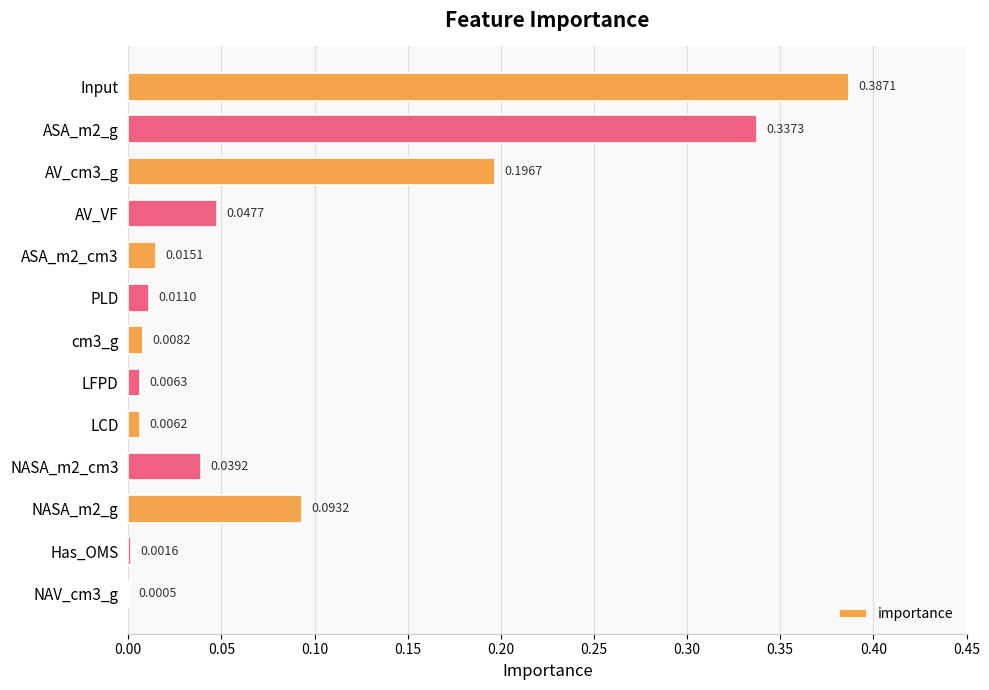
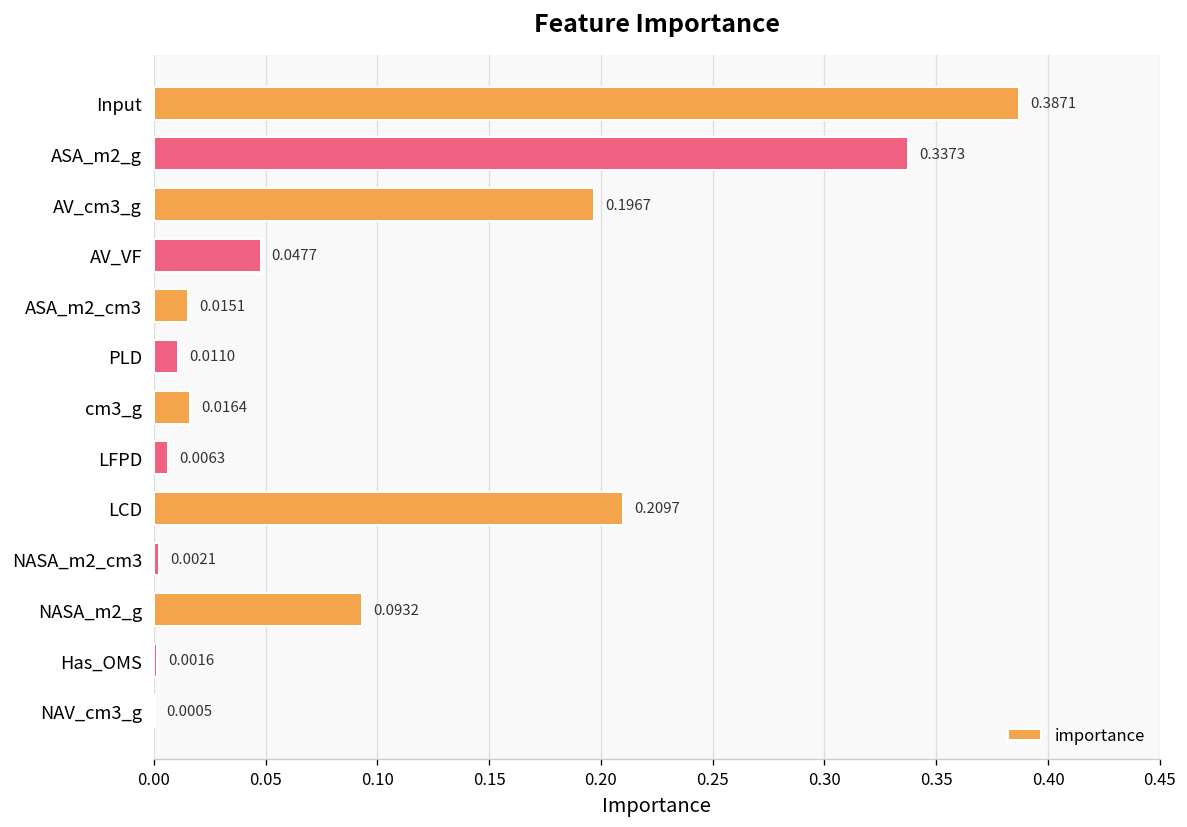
  {
    "Input": 0.3871,
    "ASA_m2_g": 0.3373,
    "AV_cm3_g": 0.1967,
    "AV_VF": 0.0477,
    "ASA_m2_cm3": 0.0151,
    "PLD": 0.0110,
-   "cm3_g": 0.0082,
+   "cm3_g": 0.0164,
    "LFPD": 0.0063,
-   "LCD": 0.0062,
-   "NASA_m2_cm3": 0.0392,
+   "LCD": 0.2097,
+   "NASA_m2_cm3": 0.0021,
    "NASA_m2_g": 0.0932,
    "Has_OMS": 0.0016,
    "NAV_cm3_g": 0.0005
  }
